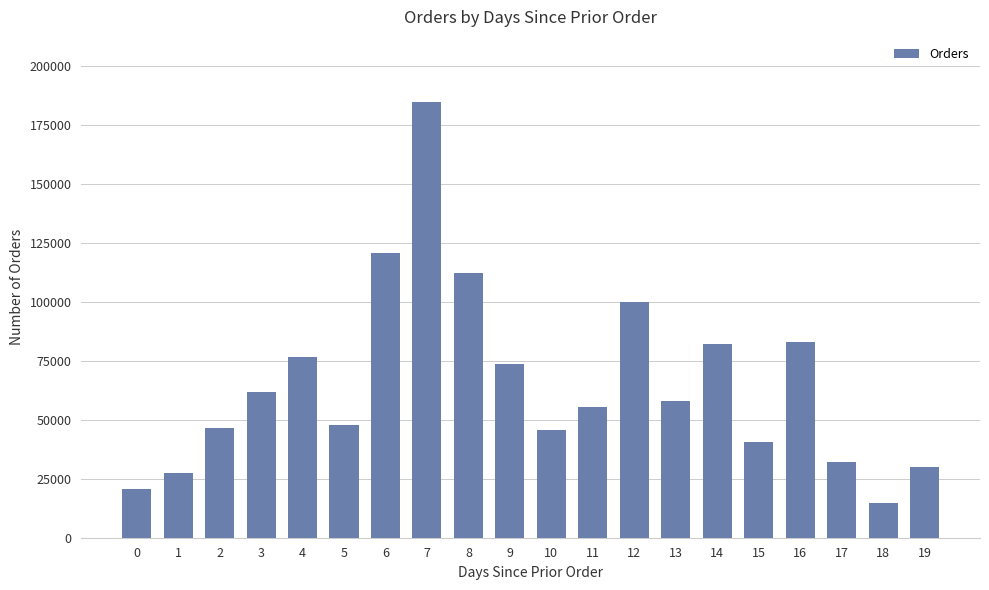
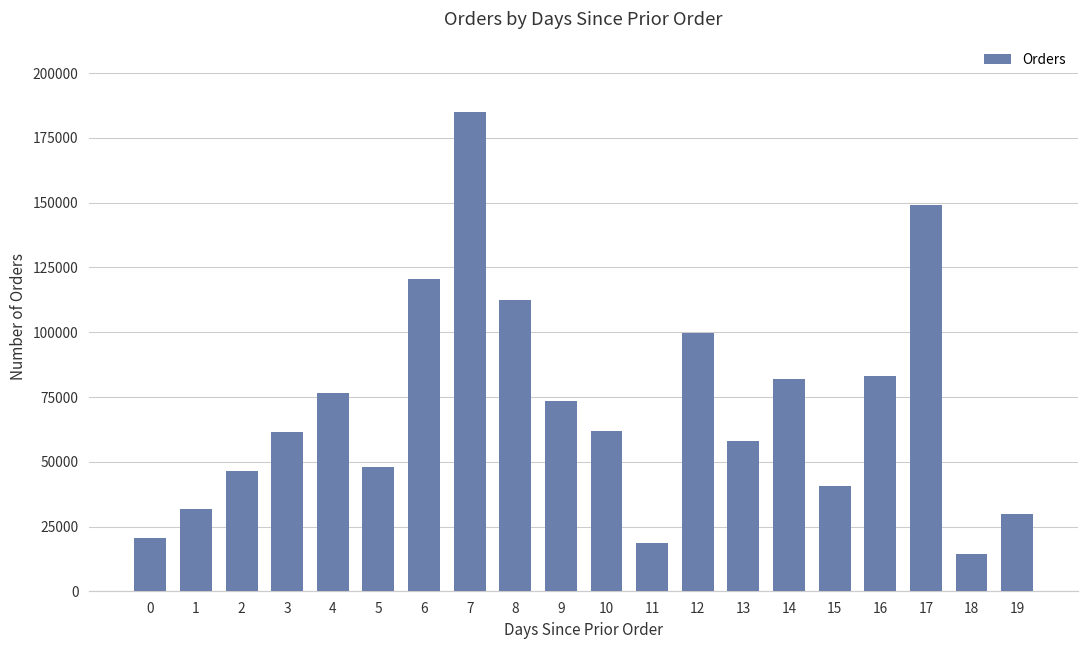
  {
    "0": 21000,
-   "1": 27000,
+   "1": 32000,
    "2": 46000,
    "3": 62000,
    "4": 77000,
    "5": 48000,
    "6": 121000,
    "7": 185000,
    "8": 112000,
    "9": 74000,
-   "10": 46000,
-   "11": 56000,
+   "10": 62000,
+   "11": 19000,
    "12": 100000,
    "13": 58000,
    "14": 82000,
    "15": 41000,
    "16": 83000,
-   "17": 32000,
+   "17": 149000,
    "18": 15000,
    "19": 30000
  }
